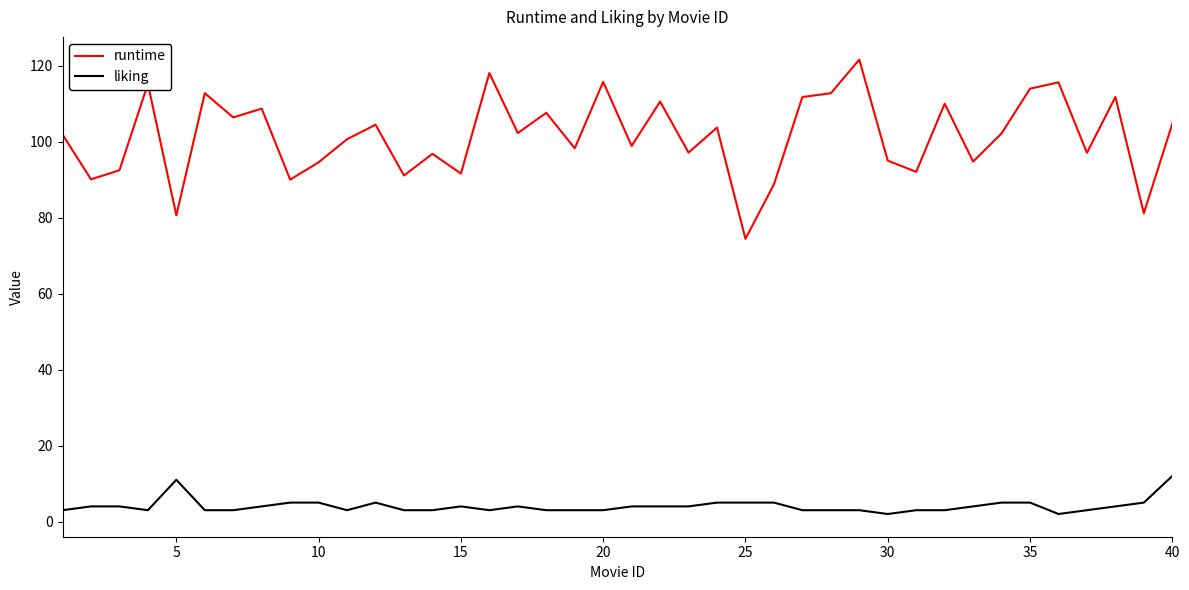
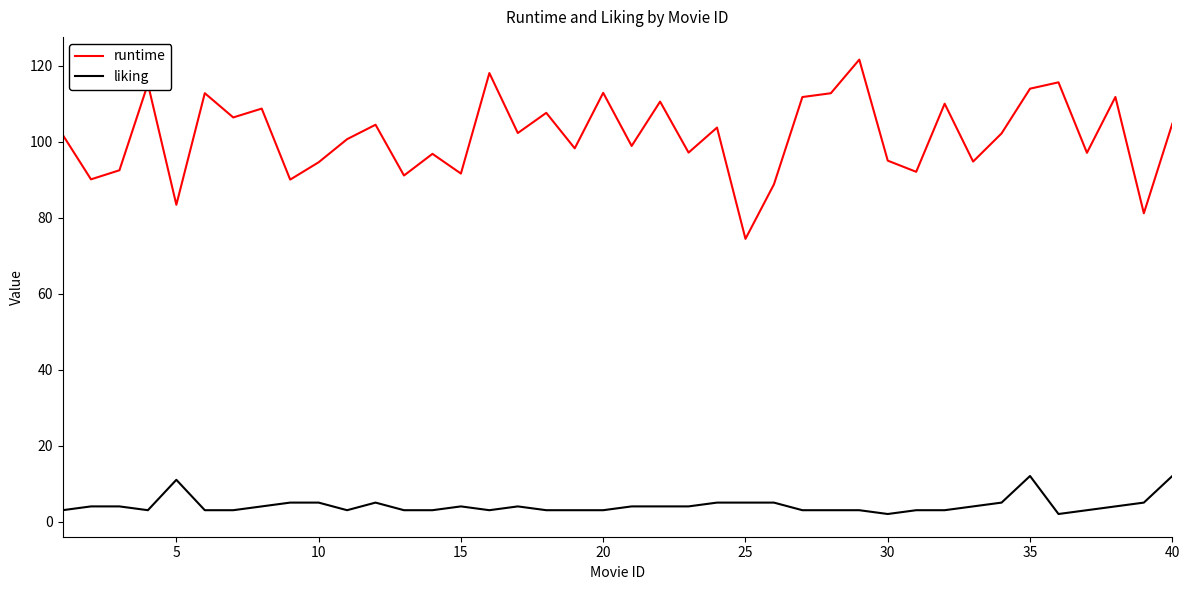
  {
    "runtime": {
-     "5": 81,
+     "5": 83,
      "10": 95,
      "15": 92,
-     "20": 116,
+     "20": 113,
      "25": 74,
      "30": 95,
      "35": 114,
      "40": 105
    },
    "liking": {
      "5": 11,
      "10": 5,
      "15": 4,
      "20": 3,
      "25": 5,
      "30": 2,
-     "35": 5,
+     "35": 12,
      "40": 12
    }
  }
